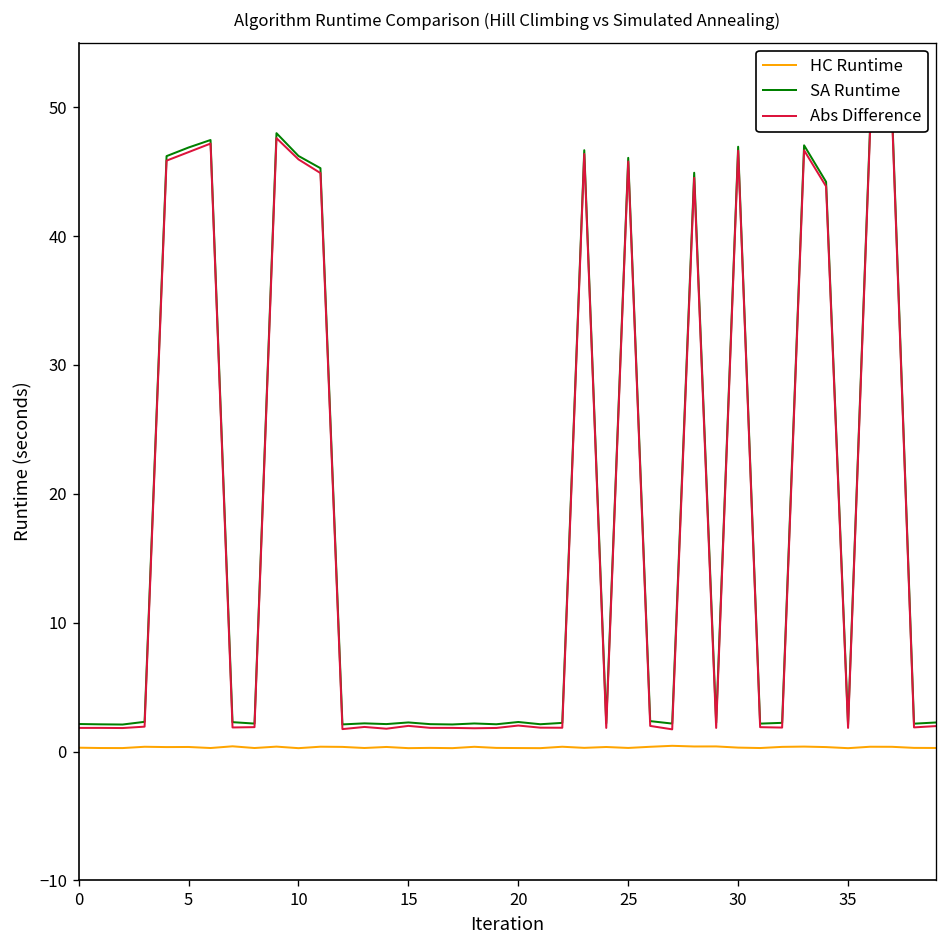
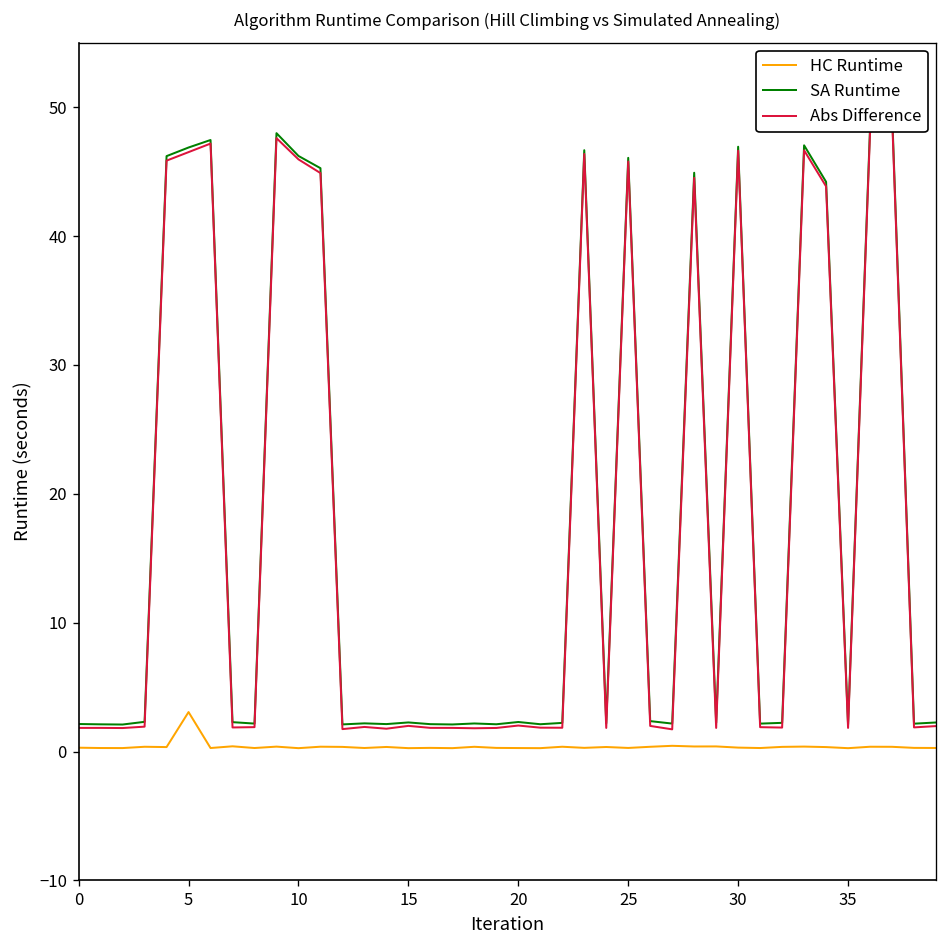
  {
    "HC Runtime": {
      "0": 0.3,
-     "5": 0.4,
+     "5": 3.1,
      "10": 0.3,
      "15": 0.3,
      "20": 0.3,
      "25": 0.3,
      "30": 0.3,
      "35": 0.3
    },
    "SA Runtime": {
      "0": 2.1,
      "5": 46.9,
      "10": 46.2,
      "15": 2.3,
      "20": 2.3,
      "25": 46.1,
      "30": 46.9,
      "35": 2.1
    },
    "Abs Difference": {
      "0": 1.8,
      "5": 46.5,
      "10": 46.0,
      "15": 2.0,
      "20": 2.0,
      "25": 45.8,
      "30": 46.6,
      "35": 1.8
    }
  }
